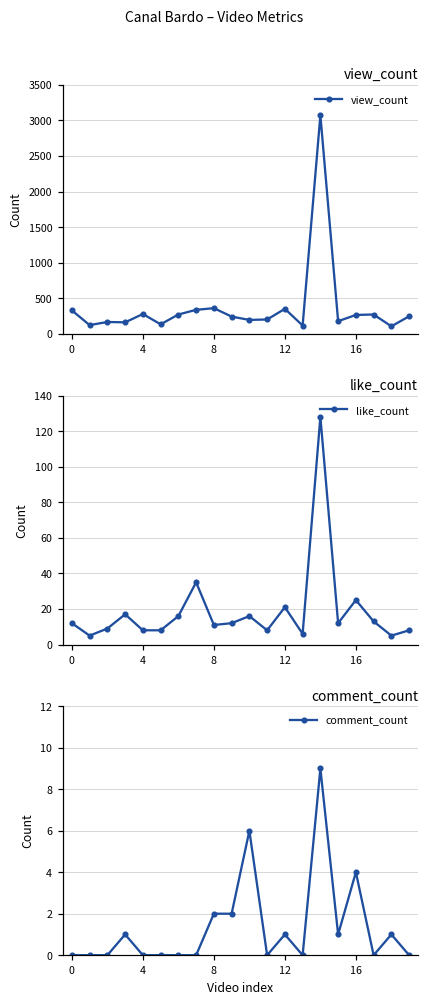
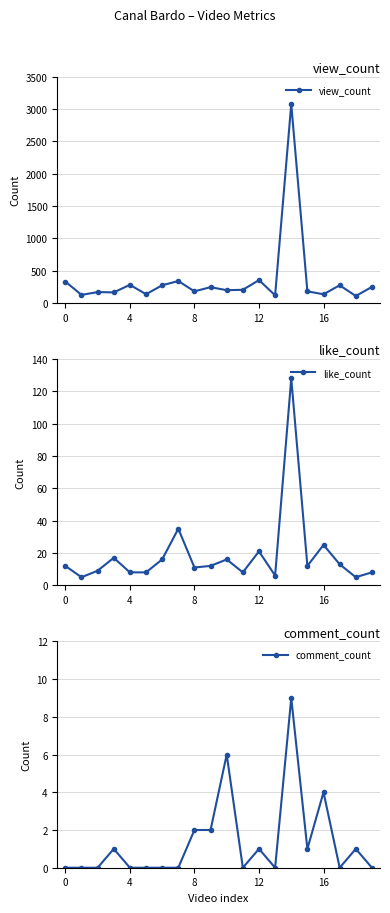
  {
    "view_count": {
      "0": 300,
      "4": 300,
-     "8": 400,
+     "8": 200,
      "12": 400,
-     "16": 300
+     "16": 100
    },
    "like_count": {
      "0": 12,
      "4": 8,
      "8": 11,
      "12": 21,
      "16": 25
    },
    "comment_count": {
      "0": 0.0,
      "4": 0.0,
      "8": 2.0,
      "12": 1.0,
      "16": 4.0
    }
  }
